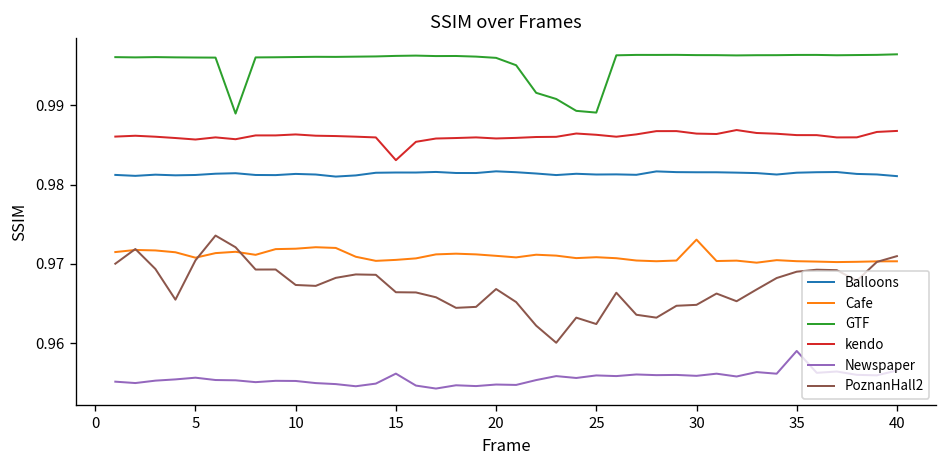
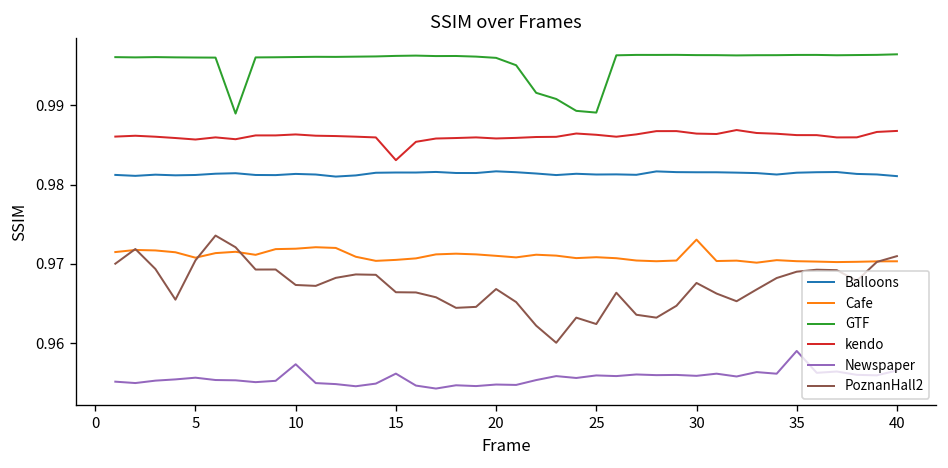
  {
    "Balloons": {
      "5": 0.981,
      "10": 0.981,
      "15": 0.982,
      "20": 0.982,
      "25": 0.981,
      "30": 0.982,
      "35": 0.982,
      "40": 0.981
    },
    "Cafe": {
      "10": 0.972,
      "15": 0.971,
      "20": 0.971,
      "25": 0.971,
      "30": 0.973,
      "35": 0.970,
      "40": 0.970
    },
    "GTF": {
      "5": 0.996,
      "10": 0.996,
      "15": 0.996,
      "20": 0.996,
      "25": 0.989,
      "30": 0.996,
      "35": 0.996,
      "40": 0.996
    },
    "kendo": {
      "5": 0.986,
      "10": 0.986,
      "15": 0.983,
      "20": 0.986,
      "25": 0.986,
      "30": 0.986,
      "35": 0.986,
      "40": 0.987
    },
    "Newspaper": {
      "5": 0.956,
-     "10": 0.955,
+     "10": 0.957,
      "15": 0.956,
      "20": 0.955,
      "25": 0.956,
      "30": 0.956,
      "35": 0.959
    },
    "PoznanHall2": {
      "10": 0.967,
      "15": 0.966,
      "20": 0.967,
      "25": 0.962,
-     "30": 0.965,
+     "30": 0.968,
      "35": 0.969,
      "40": 0.971
    }
  }
